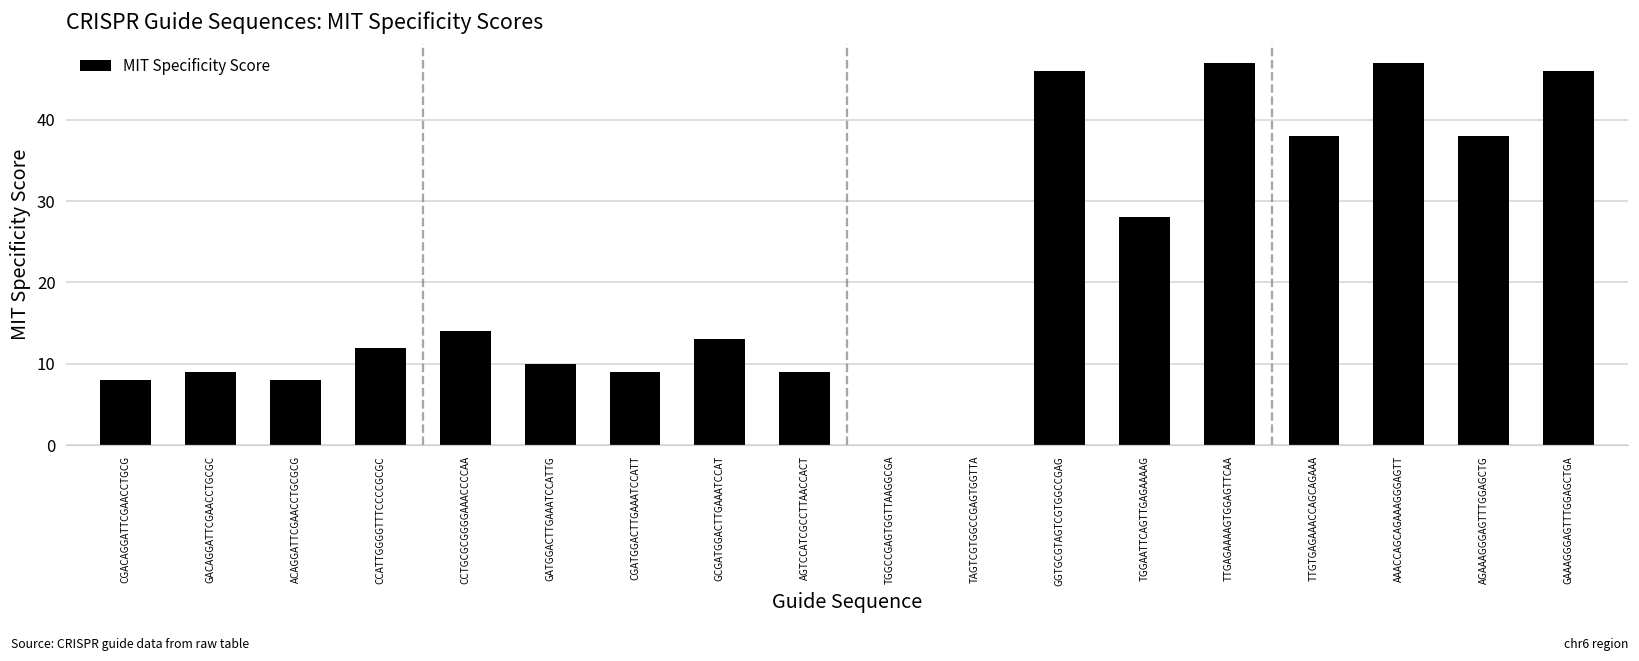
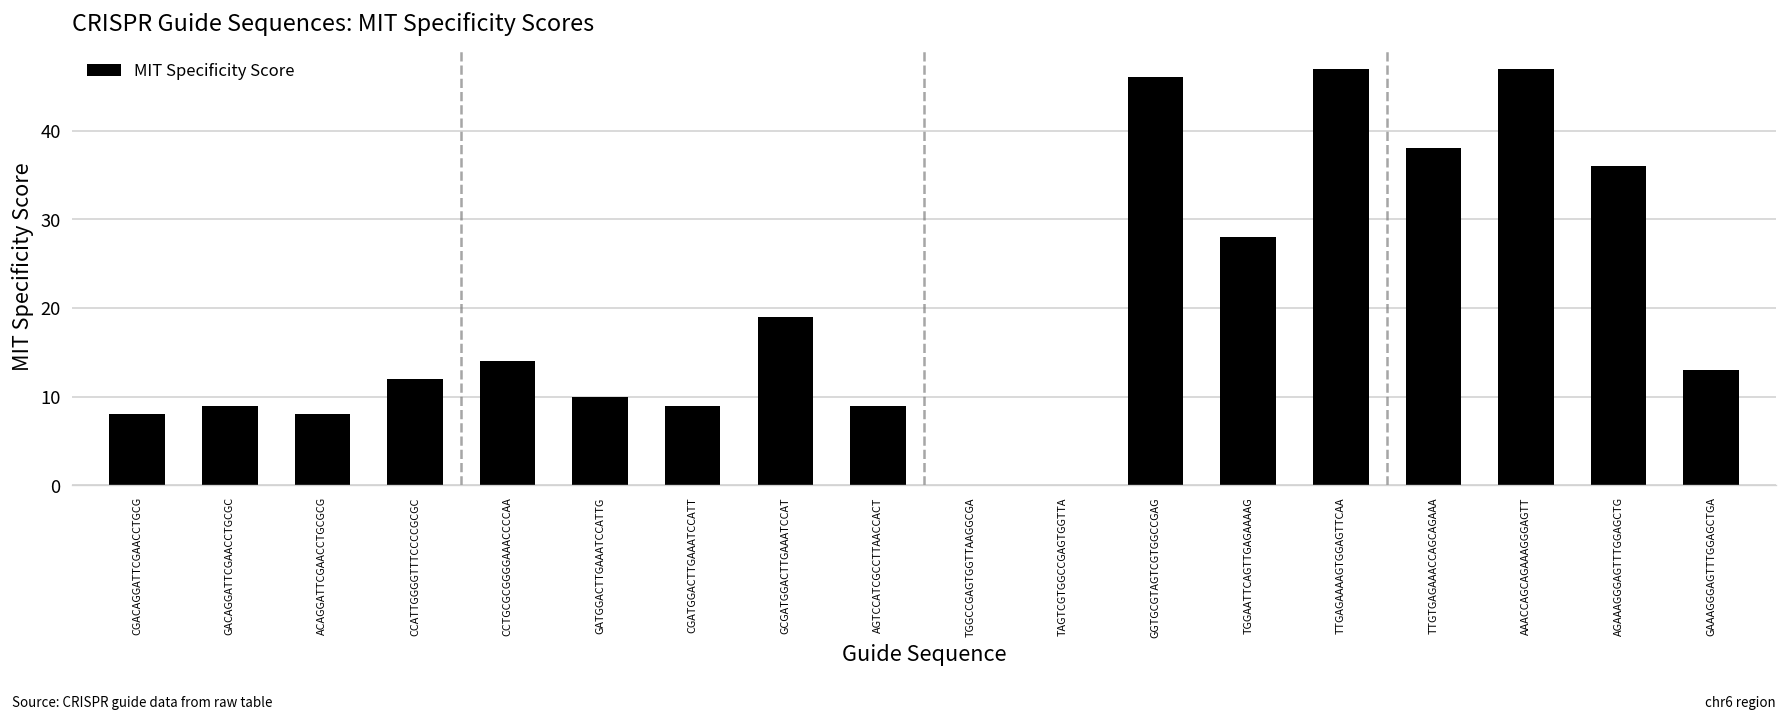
  {
    "CGACAGGATTCGAACCTGCG": 8,
    "GACAGGATTCGAACCTGCGC": 9,
    "ACAGGATTCGAACCTGCGCG": 8,
    "CCATTGGGGTTTCCCCGCGC": 12,
    "CCTGCGCGGGGAAACCCCAA": 14,
    "GATGGACTTGAAATCCATTG": 10,
    "CGATGGACTTGAAATCCATT": 9,
-   "GCGATGGACTTGAAATCCAT": 13,
+   "GCGATGGACTTGAAATCCAT": 19,
    "AGTCCATCGCCTTAACCACT": 9,
    "TGGCCGAGTGGTTAAGGCGA": 0,
    "TAGTCGTGGCCGAGTGGTTA": 0,
    "GGTGCGTAGTCGTGGCCGAG": 46,
    "TGGAATTCAGTTGAGAAAAG": 28,
    "TTGAGAAAAGTGGAGTTCAA": 47,
    "TTGTGAGAAACCAGCAGAAA": 38,
    "AAACCAGCAGAAAGGGAGTT": 47,
-   "AGAAAGGGAGTTTGGAGCTG": 38,
-   "GAAAGGGAGTTTGGAGCTGA": 46
+   "AGAAAGGGAGTTTGGAGCTG": 36,
+   "GAAAGGGAGTTTGGAGCTGA": 13
  }
